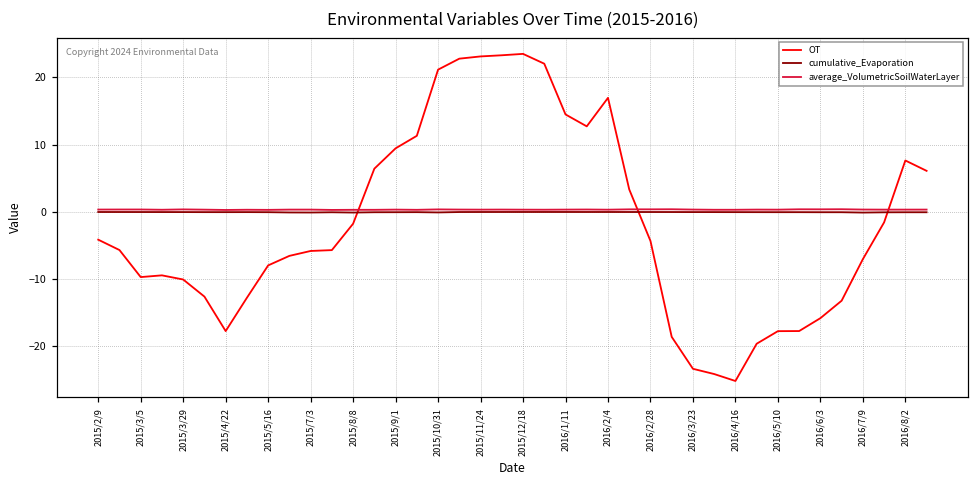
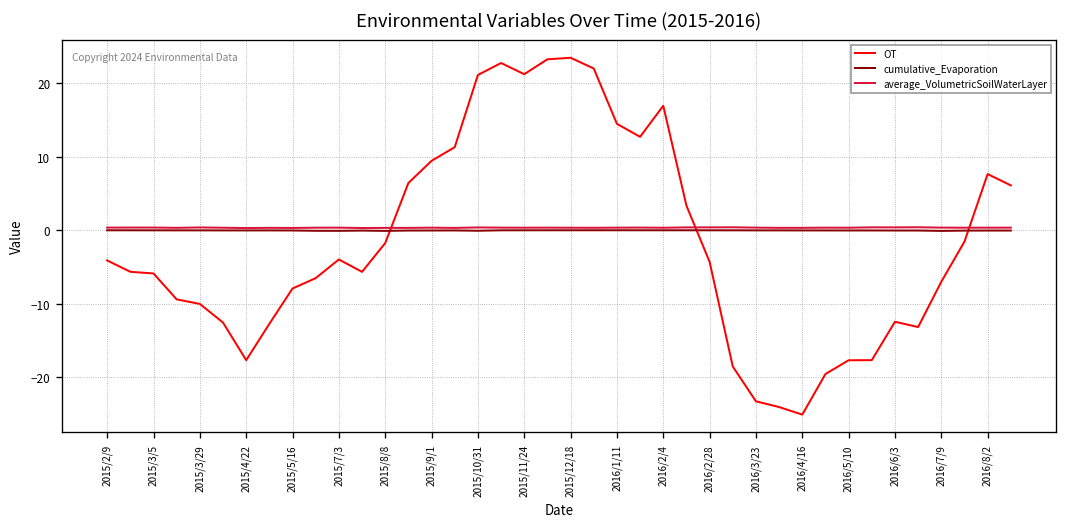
  {
    "OT": {
      "2015/2/9": -4,
-     "2015/3/5": -10,
+     "2015/3/5": -6,
      "2015/3/29": -10,
      "2015/4/22": -18,
      "2015/5/16": -8,
-     "2015/7/3": -6,
+     "2015/7/3": -4,
      "2015/8/8": -2,
      "2015/9/1": 9,
      "2015/10/31": 21,
-     "2015/11/24": 23,
+     "2015/11/24": 21,
      "2015/12/18": 24,
      "2016/1/11": 15,
      "2016/2/4": 17,
      "2016/2/28": -4,
      "2016/3/23": -23,
      "2016/4/16": -25,
      "2016/5/10": -18,
-     "2016/6/3": -16,
+     "2016/6/3": -12,
      "2016/7/9": -7,
      "2016/8/2": 8
    },
    "cumulative_Evaporation": {
      "2015/7/3": 0,
      "2015/10/31": 0,
      "2016/6/3": 0,
      "2016/7/9": 0
    },
    "average_VolumetricSoilWaterLayer": {
      "2015/7/3": 0,
      "2015/10/31": 0,
      "2016/6/3": 0,
      "2016/7/9": 0
    }
  }
